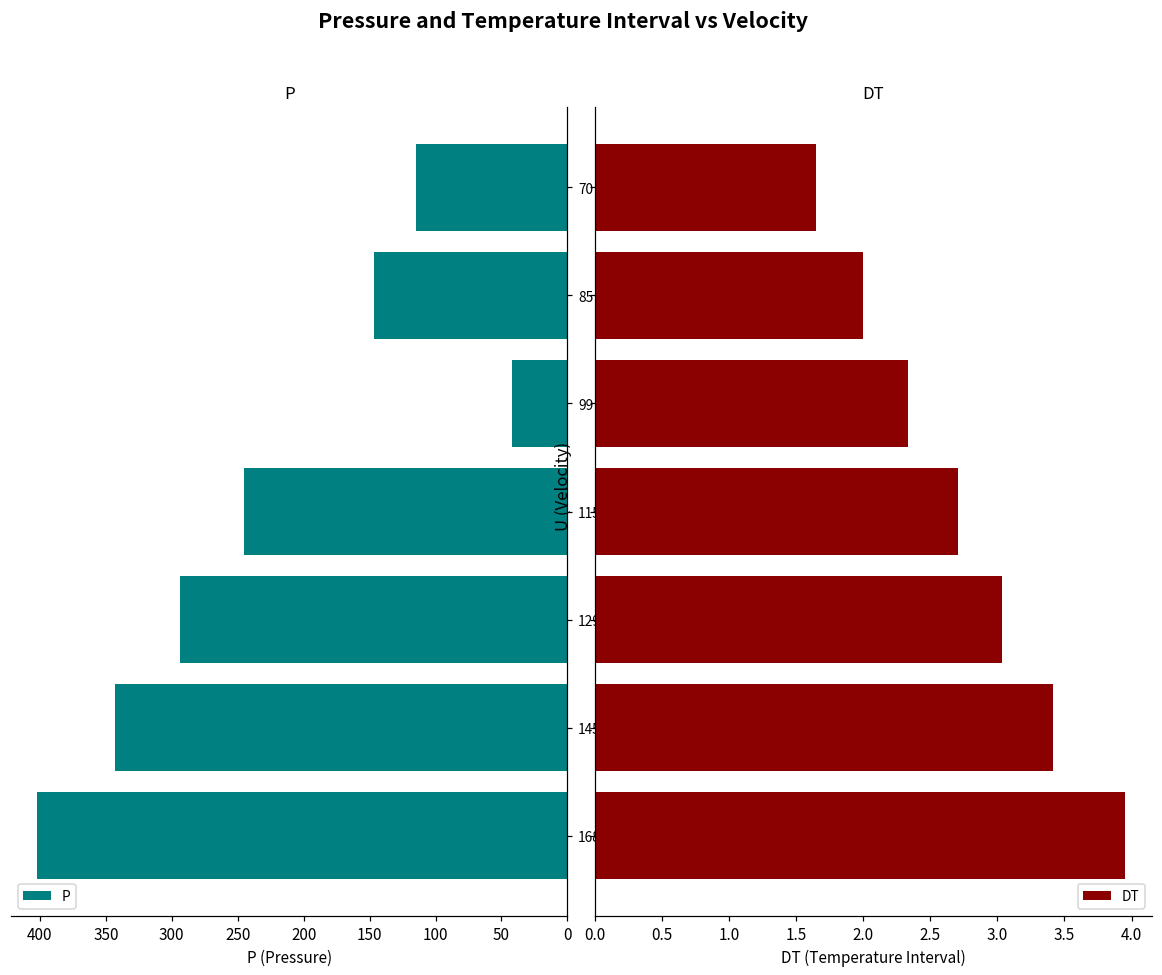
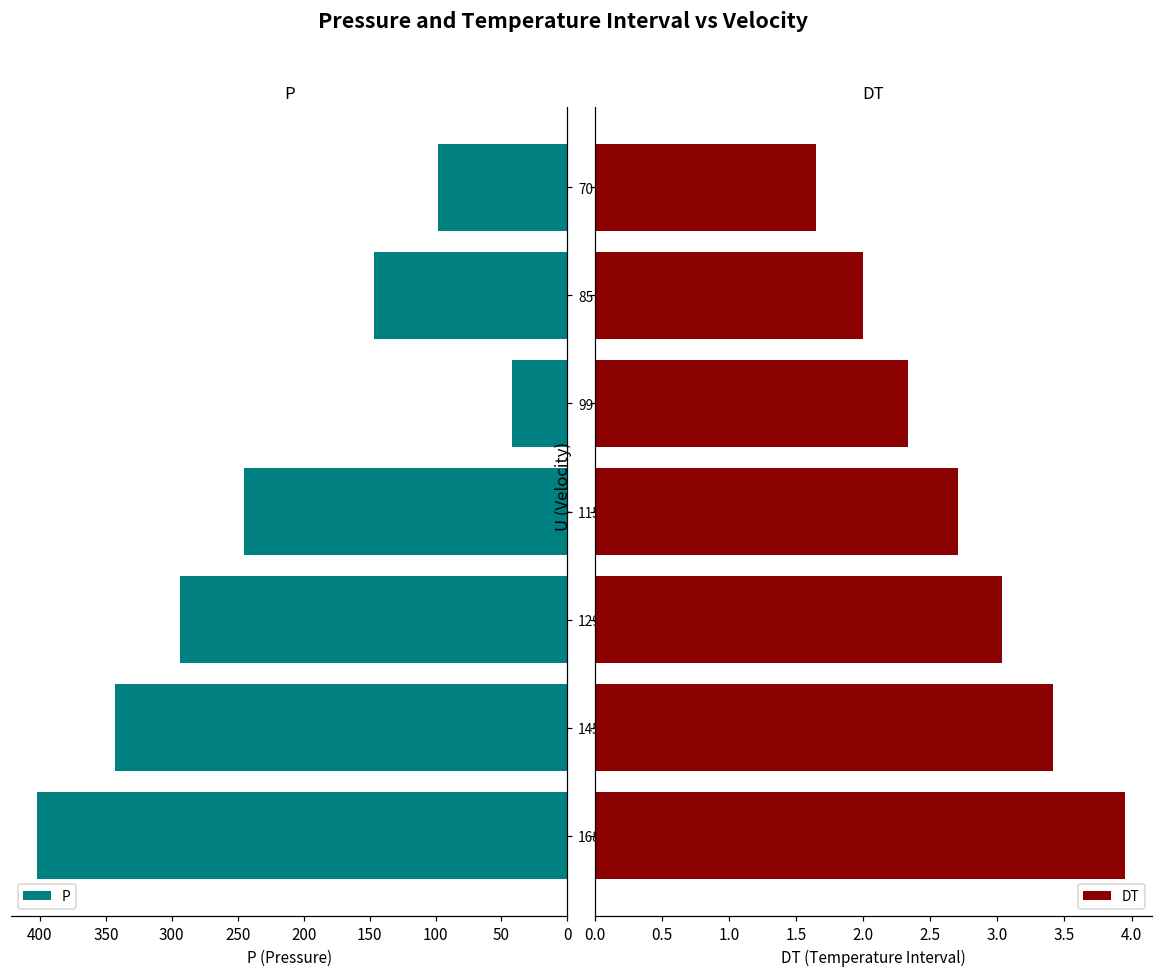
  {
    "P": {
-     "70": 115,
+     "70": 98,
      "85": 147,
      "99": 42
    }
  }
